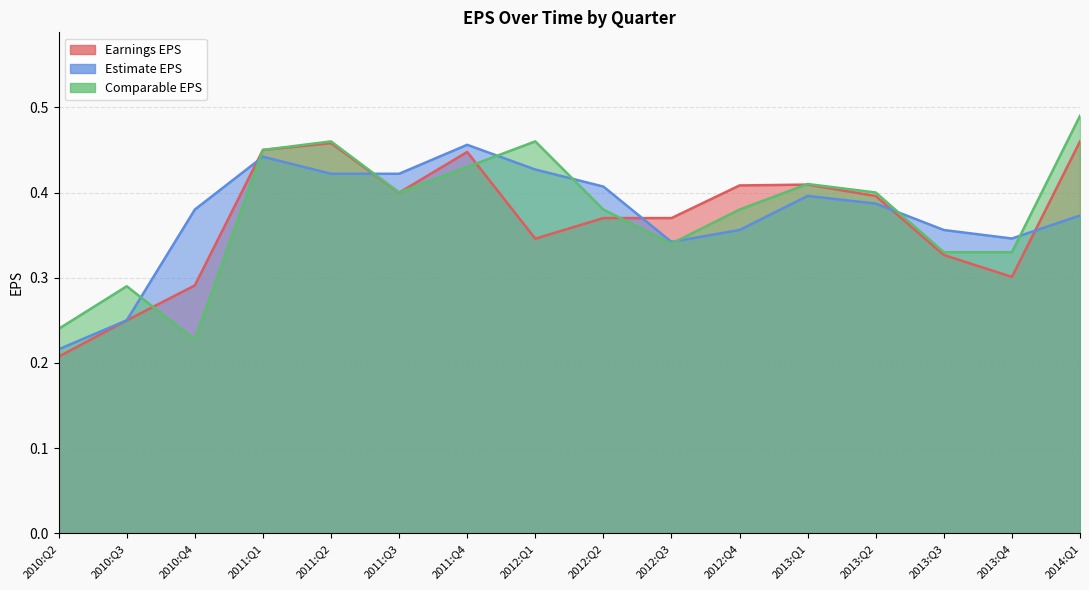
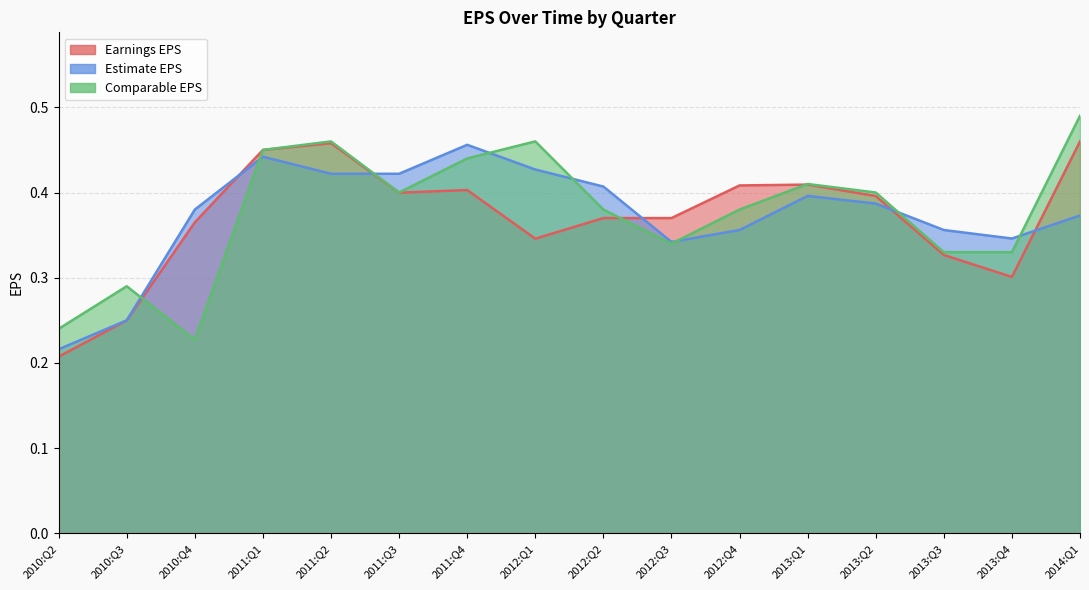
  {
    "Earnings EPS": {
      "2010:Q2": 0.21,
-     "2010:Q4": 0.29,
-     "2011:Q4": 0.45,
+     "2010:Q4": 0.37,
+     "2011:Q4": 0.40,
      "2012:Q1": 0.35,
      "2012:Q2": 0.37,
      "2012:Q3": 0.37,
      "2012:Q4": 0.41,
      "2013:Q2": 0.40,
      "2013:Q3": 0.33,
      "2013:Q4": 0.30,
      "2014:Q1": 0.46
    },
    "Estimate EPS": {
      "2010:Q2": 0.22,
      "2010:Q4": 0.38,
      "2011:Q1": 0.44,
      "2011:Q2": 0.42,
      "2011:Q3": 0.42,
      "2011:Q4": 0.46,
      "2012:Q1": 0.43,
      "2012:Q2": 0.41,
      "2012:Q4": 0.36,
      "2013:Q1": 0.40,
      "2013:Q2": 0.39,
      "2013:Q3": 0.36,
      "2013:Q4": 0.35,
      "2014:Q1": 0.37
    },
    "Comparable EPS": {
      "2010:Q2": 0.24,
      "2010:Q3": 0.29,
      "2010:Q4": 0.23,
-     "2011:Q4": 0.43,
+     "2011:Q4": 0.44,
      "2012:Q1": 0.46,
      "2012:Q2": 0.38,
      "2012:Q4": 0.38,
      "2013:Q2": 0.40,
      "2013:Q3": 0.33,
      "2013:Q4": 0.33,
      "2014:Q1": 0.49
    }
  }
